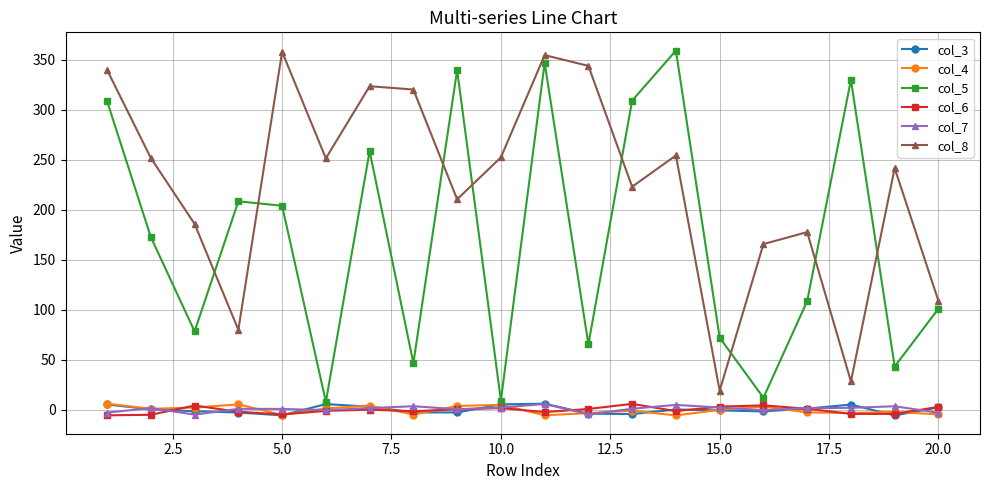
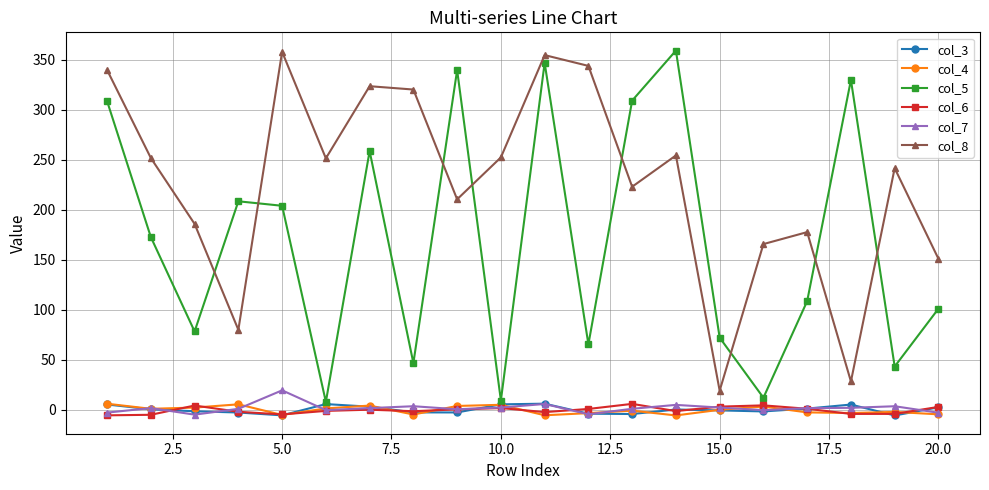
  {
    "col_5": {
      "5.0": 200,
      "10.0": 10,
      "15.0": 70,
      "20.0": 100
    },
    "col_7": {
-     "5.0": 0
+     "5.0": 20
    },
    "col_8": {
      "5.0": 360,
      "10.0": 250,
      "15.0": 20,
-     "20.0": 110
+     "20.0": 150
    }
  }
